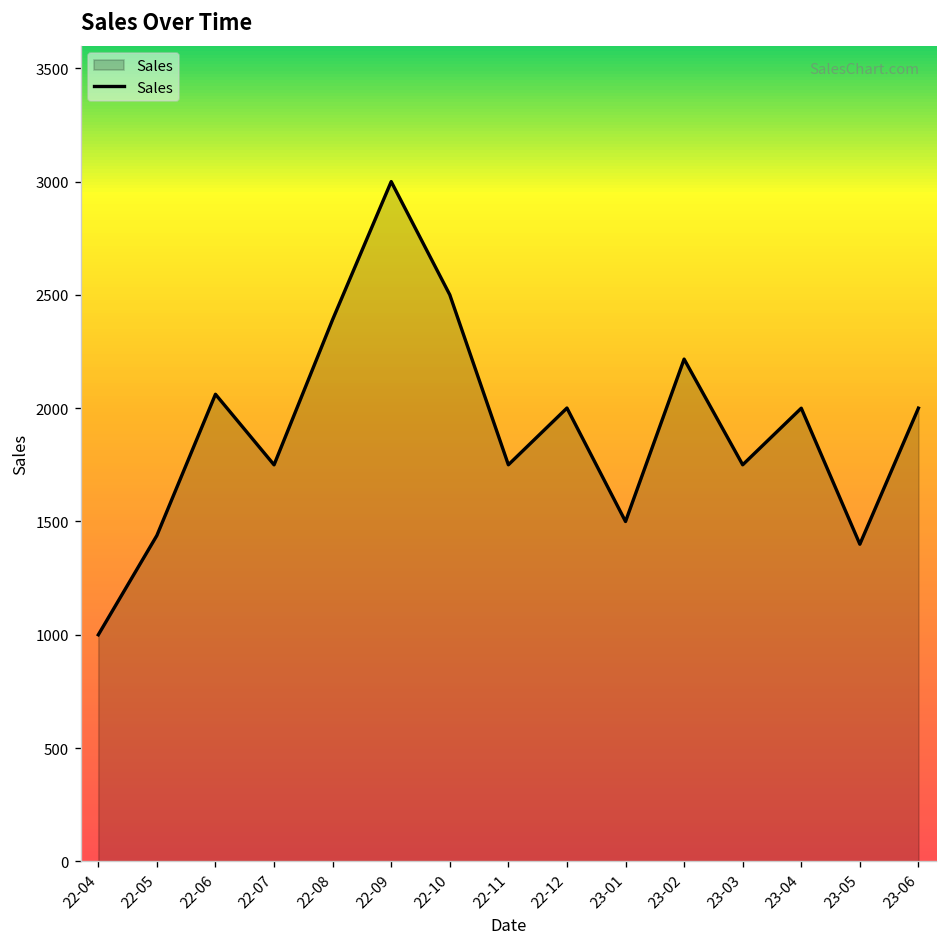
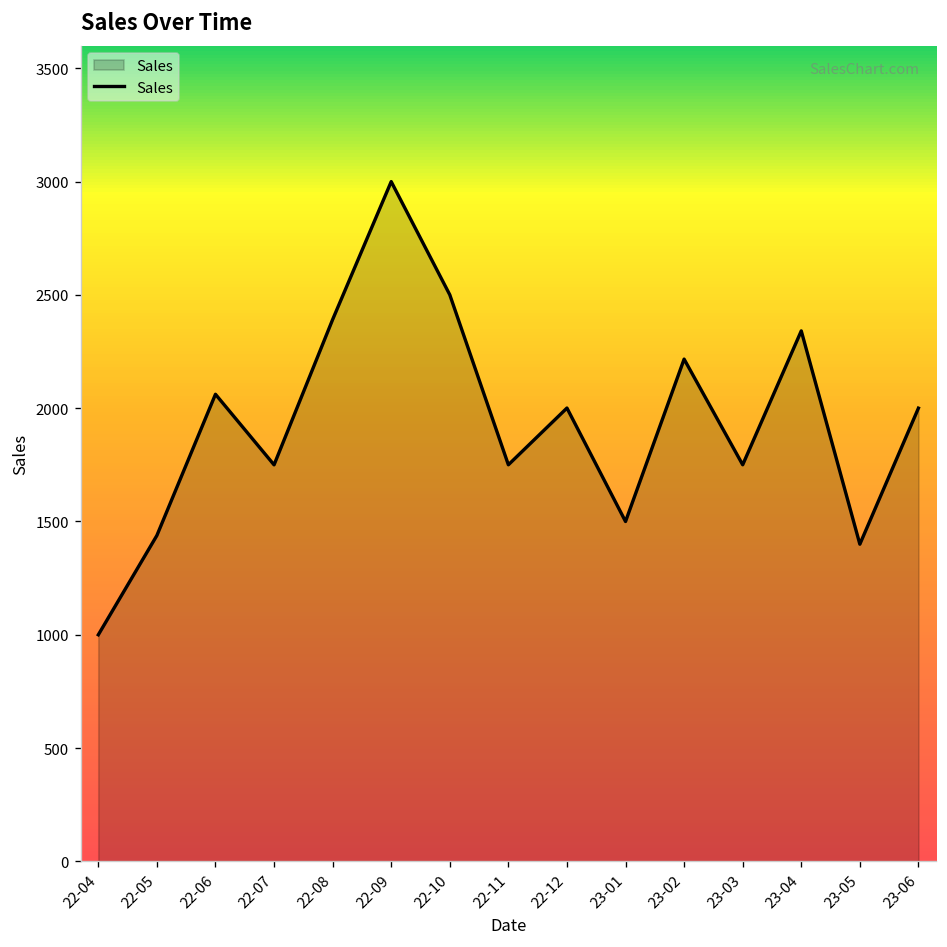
  {
    "22-04": 1000,
    "22-05": 1440,
    "22-06": 2060,
    "22-07": 1750,
    "22-08": 2390,
    "22-09": 3000,
    "22-10": 2500,
    "22-11": 1750,
    "22-12": 2000,
    "23-01": 1500,
    "23-02": 2220,
    "23-03": 1750,
-   "23-04": 2000,
+   "23-04": 2340,
    "23-05": 1400,
    "23-06": 2000
  }
